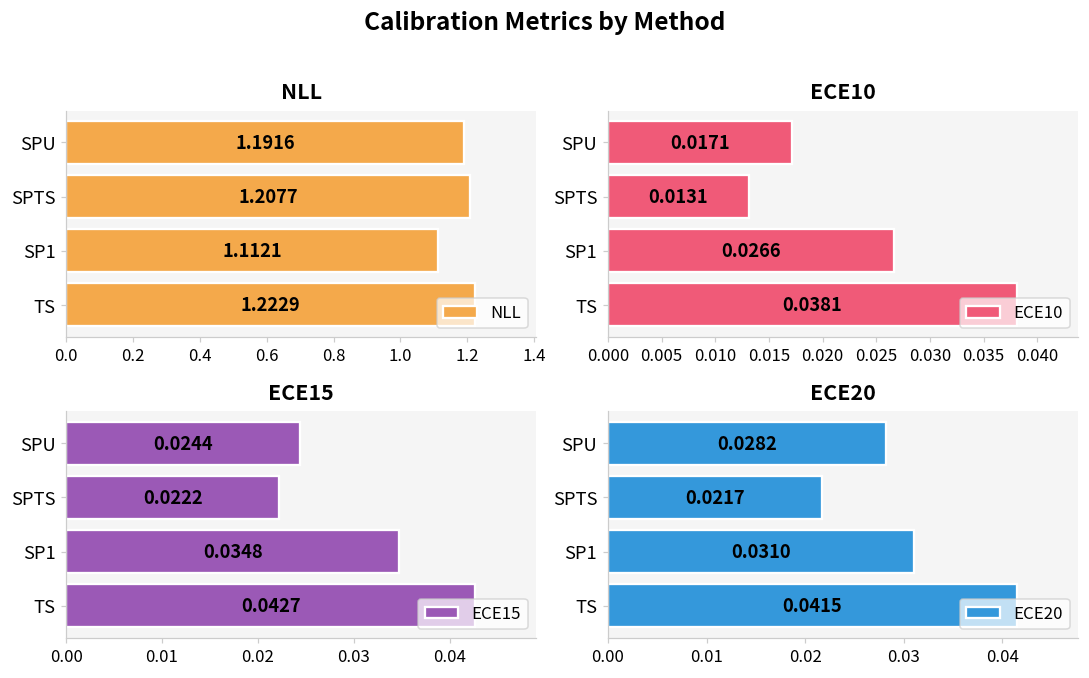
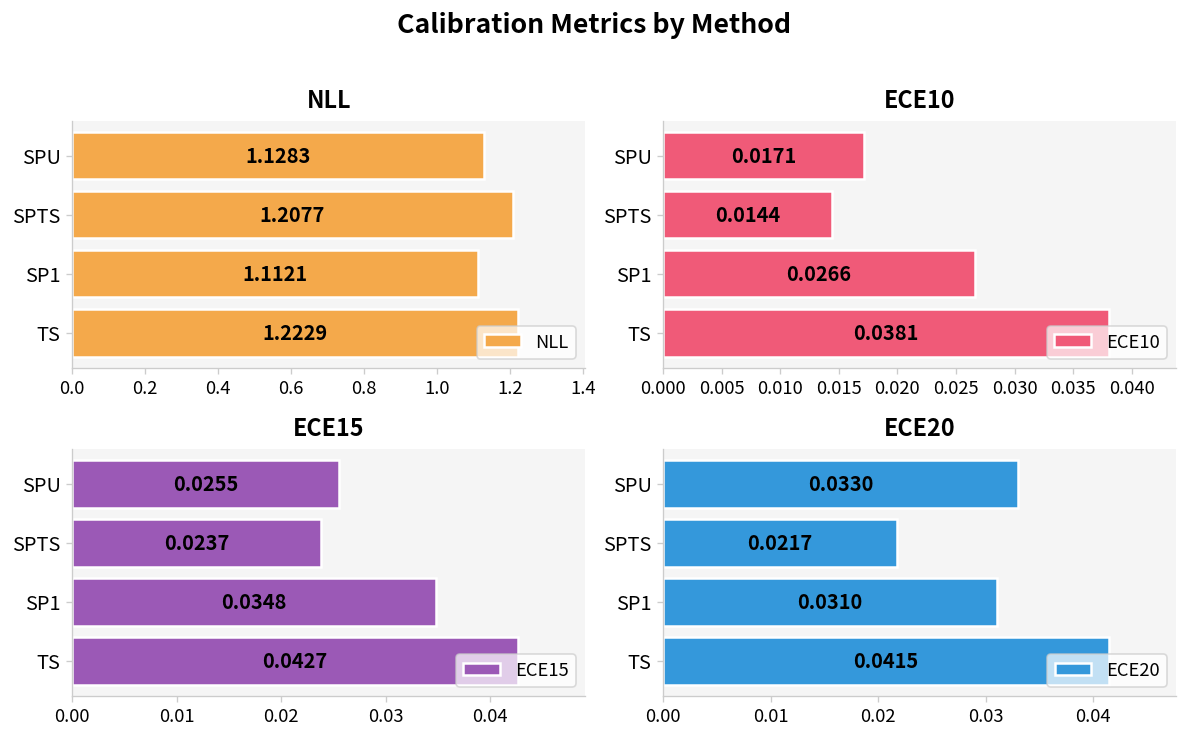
  {
    "NLL": {
-     "SPU": 1.1916,
+     "SPU": 1.1283,
      "SPTS": 1.2077,
      "SP1": 1.1121
    },
    "ECE10": {
      "SPU": 0.0171,
-     "SPTS": 0.0131,
+     "SPTS": 0.0144,
      "SP1": 0.0266
    },
    "ECE15": {
-     "SPU": 0.0244,
-     "SPTS": 0.0222,
+     "SPU": 0.0255,
+     "SPTS": 0.0237,
      "SP1": 0.0348
    },
    "ECE20": {
-     "SPU": 0.0282,
+     "SPU": 0.0330,
      "SPTS": 0.0217,
      "SP1": 0.0310
    }
  }
